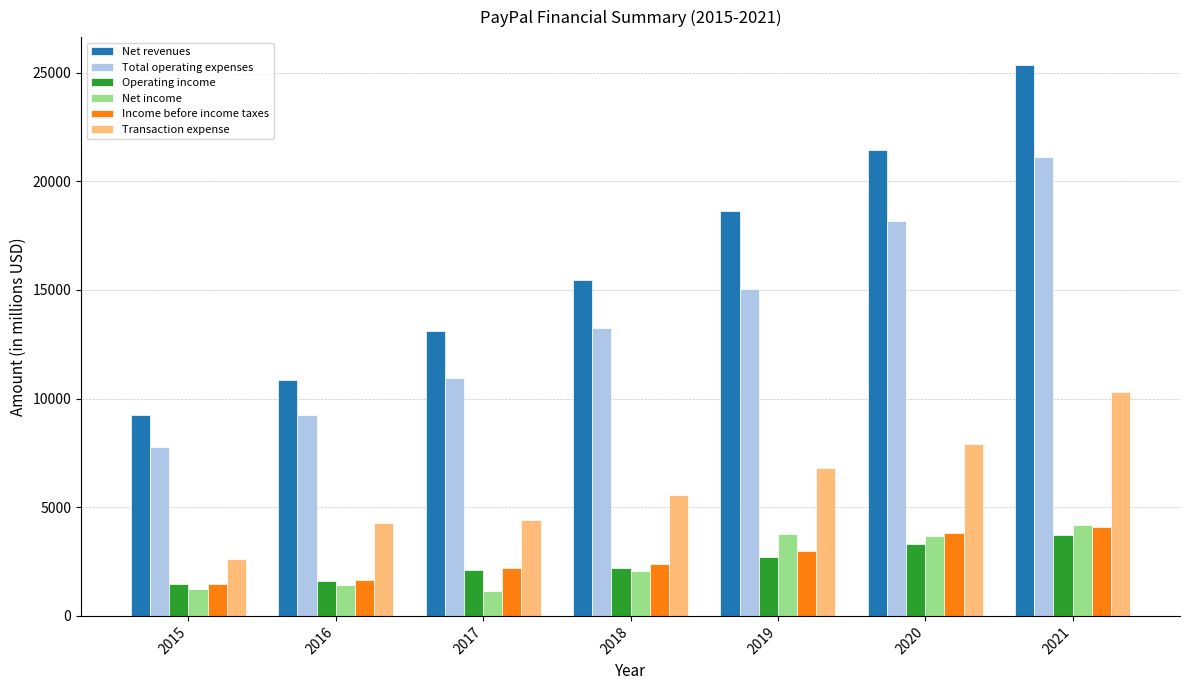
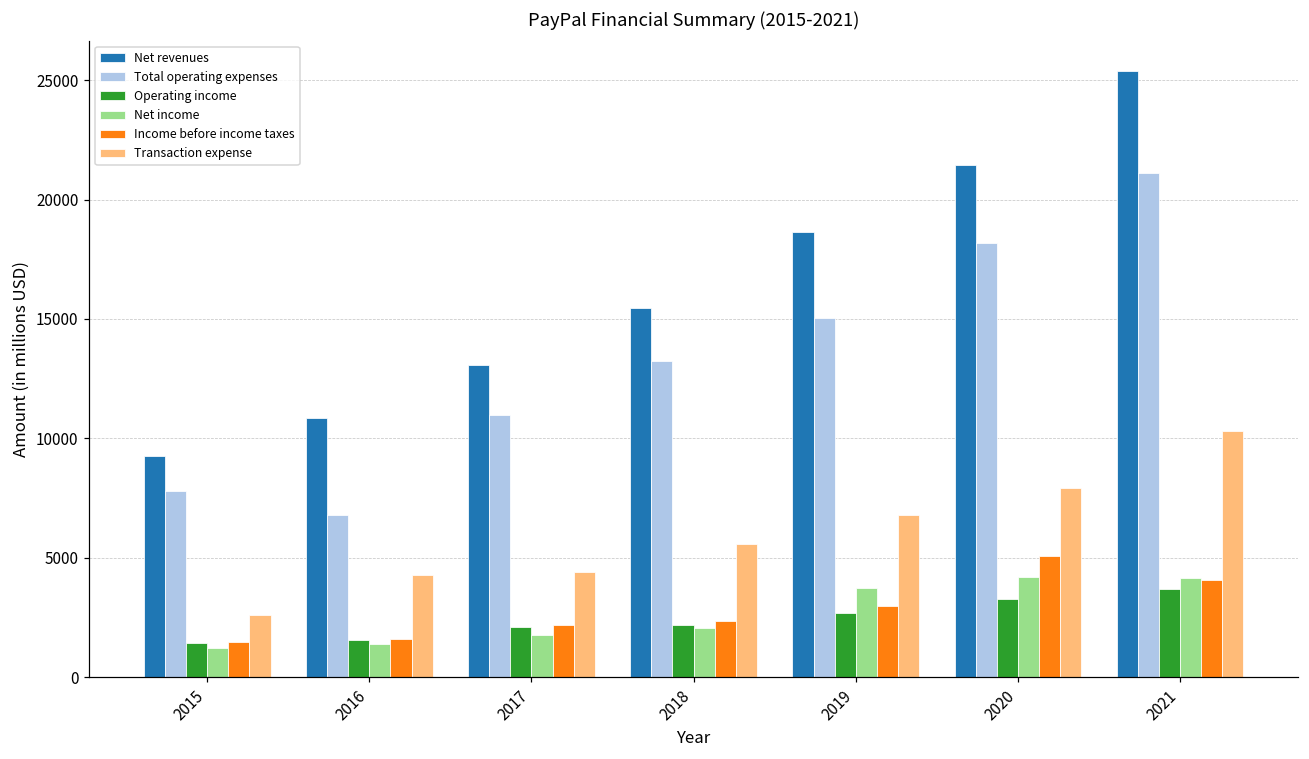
  {
    "Net revenues": {
      "2015": 9200,
      "2016": 10800,
      "2017": 13100,
      "2018": 15500,
      "2019": 18600,
      "2020": 21500,
      "2021": 25400
    },
    "Total operating expenses": {
      "2015": 7800,
-     "2016": 9300,
+     "2016": 6800,
      "2017": 11000,
      "2018": 13300,
      "2019": 15100,
      "2020": 18200,
      "2021": 21100
    },
    "Operating income": {
      "2015": 1500,
      "2016": 1600,
      "2017": 2100,
      "2018": 2200,
      "2019": 2700,
      "2020": 3300,
      "2021": 3700
    },
    "Net income": {
      "2015": 1200,
      "2016": 1400,
-     "2017": 1100,
+     "2017": 1800,
      "2018": 2100,
      "2019": 3800,
-     "2020": 3700,
+     "2020": 4200,
      "2021": 4200
    },
    "Income before income taxes": {
      "2015": 1500,
      "2016": 1600,
      "2017": 2200,
      "2018": 2400,
      "2019": 3000,
-     "2020": 3800,
+     "2020": 5100,
      "2021": 4100
    },
    "Transaction expense": {
      "2015": 2600,
      "2016": 4300,
      "2017": 4400,
      "2018": 5600,
      "2019": 6800,
      "2020": 7900,
      "2021": 10300
    }
  }
